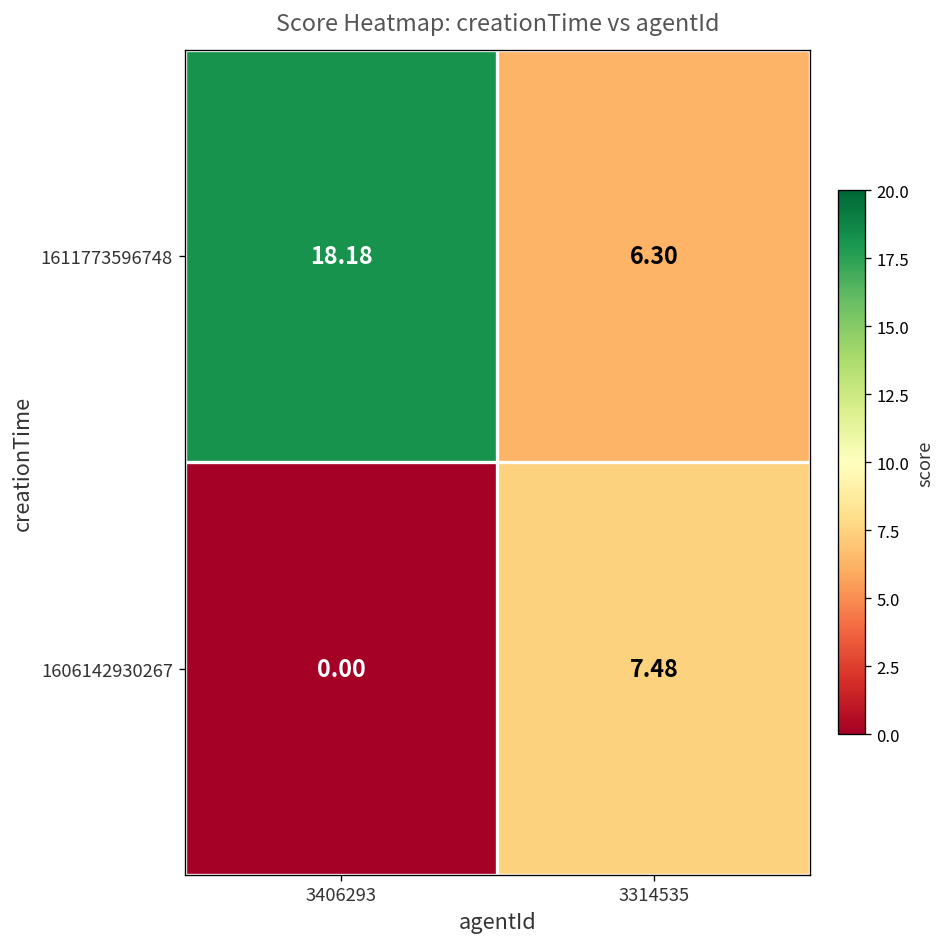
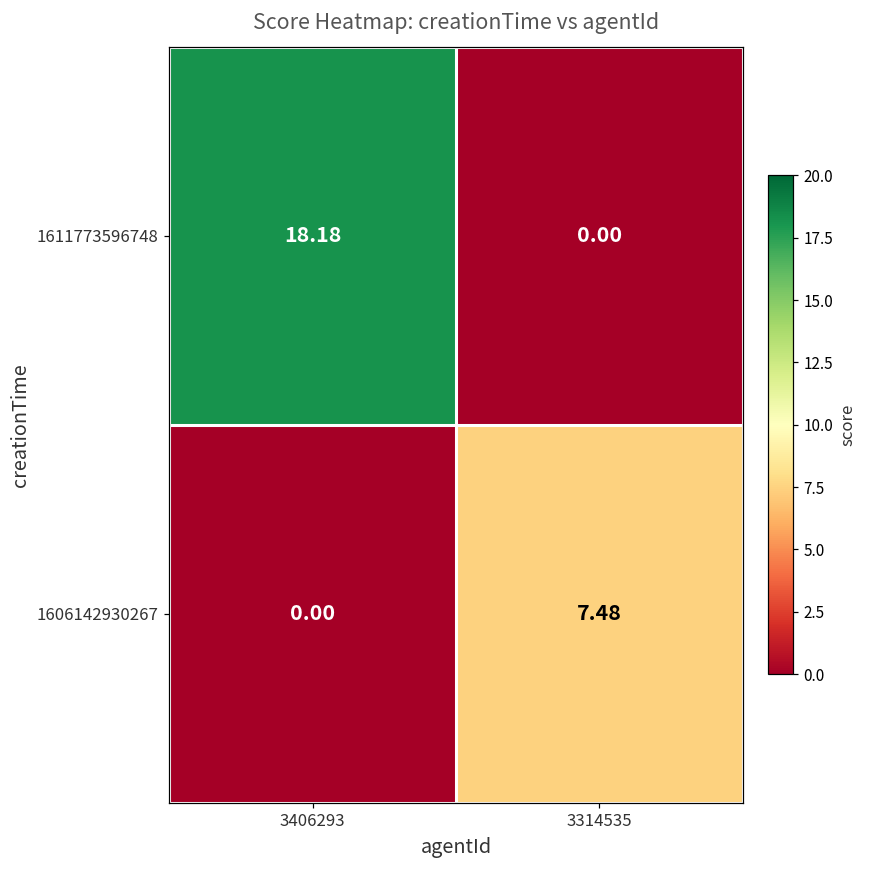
  {
    "1611773596748": {
      "3406293": 18.18,
-     "3314535": 6.30
+     "3314535": 0.00
    },
    "1606142930267": {
      "3406293": 0.00,
      "3314535": 7.48
    }
  }
